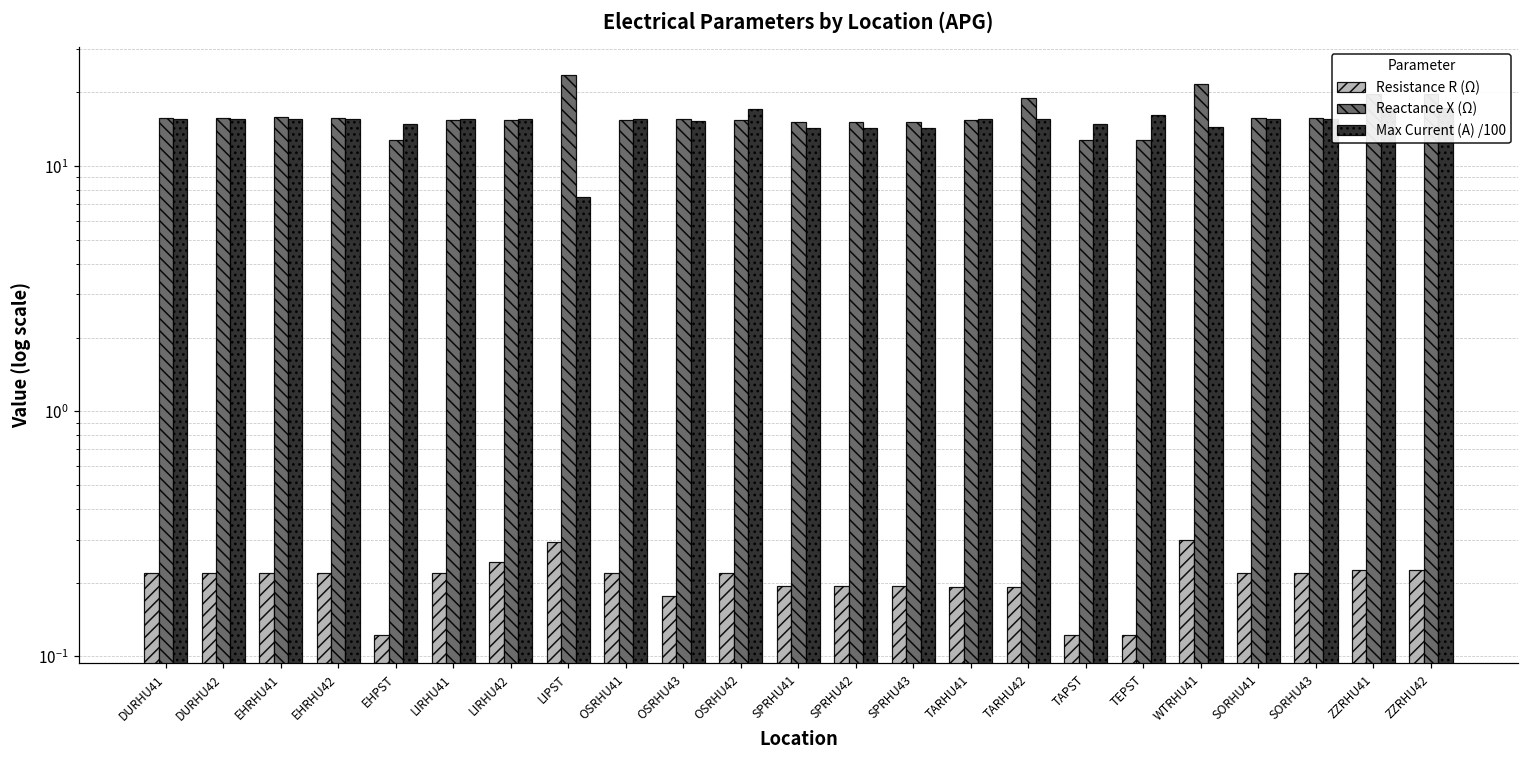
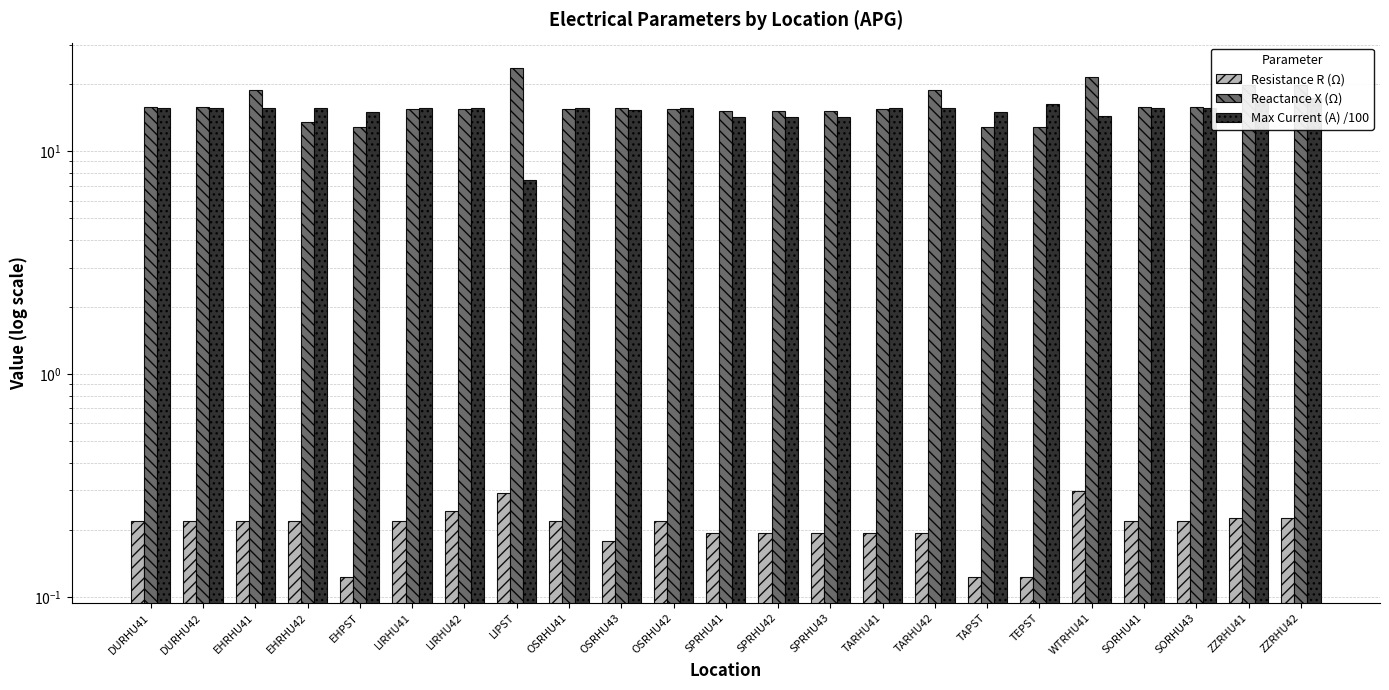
  {
    "Resistance R (Ω)": {
      "DURHU41": 0.22,
      "DURHU42": 0.22,
      "EHRHU41": 0.22,
      "EHRHU42": 0.22,
      "EHPST": 0.12,
      "LIRHU41": 0.22,
      "LIRHU42": 0.24,
      "LIPST": 0.29,
      "OSRHU41": 0.22,
      "OSRHU43": 0.18,
      "OSRHU42": 0.22,
      "SPRHU41": 0.19,
      "SPRHU42": 0.19,
      "SPRHU43": 0.19,
      "TARHU41": 0.19,
      "TARHU42": 0.19,
      "TAPST": 0.12,
      "TEPST": 0.12,
      "WTRHU41": 0.30,
      "SORHU41": 0.22,
      "SORHU43": 0.22,
      "ZZRHU41": 0.23,
      "ZZRHU42": 0.23
    },
    "Reactance X (Ω)": {
      "DURHU41": 16,
      "DURHU42": 16,
-     "EHRHU41": 16,
-     "EHRHU42": 16,
+     "EHRHU41": 19,
+     "EHRHU42": 13,
      "EHPST": 13,
      "LIRHU41": 15,
      "LIRHU42": 15,
      "LIPST": 24,
      "OSRHU41": 15,
      "OSRHU43": 16,
      "OSRHU42": 15,
      "SPRHU41": 15,
      "SPRHU42": 15,
      "SPRHU43": 15,
      "TARHU41": 15,
      "TARHU42": 19,
      "TAPST": 13,
      "TEPST": 13,
      "WTRHU41": 22,
      "SORHU41": 16,
      "SORHU43": 16
    },
    "Max Current (A) /100": {
      "DURHU41": 16,
      "DURHU42": 16,
      "EHRHU41": 16,
      "EHRHU42": 16,
      "EHPST": 15,
      "LIRHU41": 16,
      "LIRHU42": 16,
      "LIPST": 7.5,
      "OSRHU41": 16,
      "OSRHU43": 15,
-     "OSRHU42": 17,
+     "OSRHU42": 16,
      "SPRHU41": 14,
      "SPRHU42": 14,
      "SPRHU43": 14,
      "TARHU41": 16,
      "TARHU42": 16,
      "TAPST": 15,
      "TEPST": 16,
      "WTRHU41": 14,
      "SORHU41": 16,
      "SORHU43": 16
    }
  }
